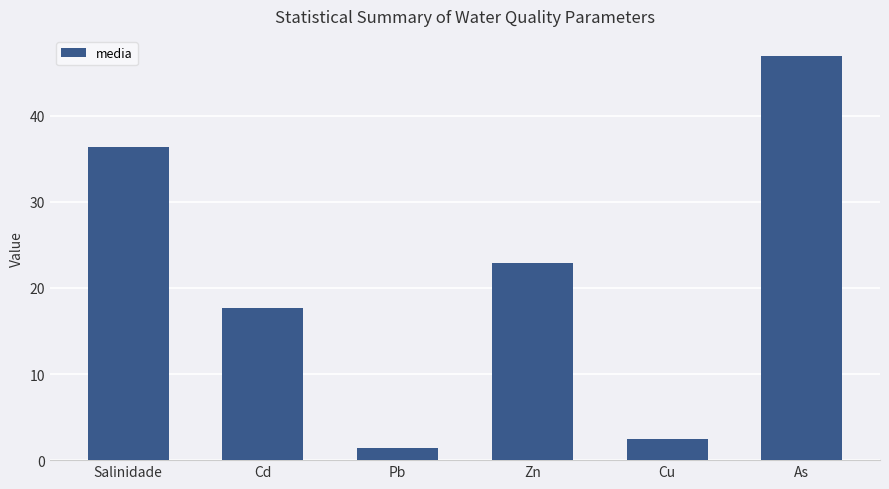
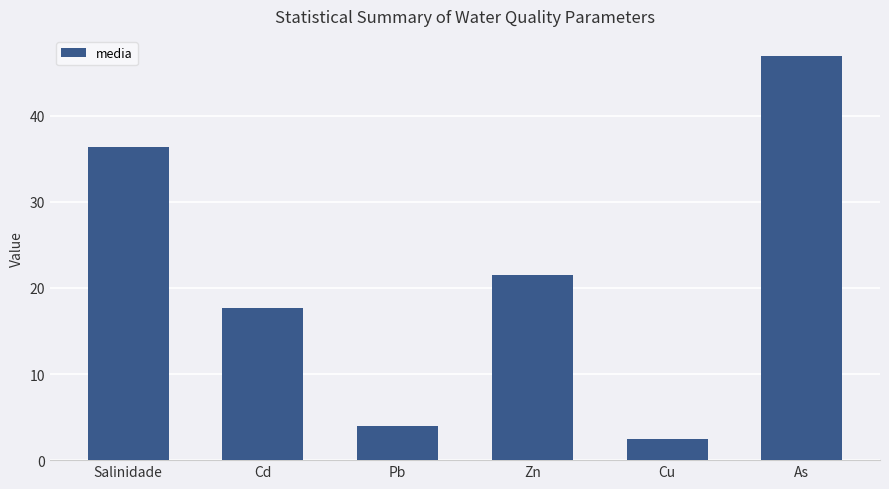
  {
    "Salinidade": 36,
    "Cd": 18,
-   "Pb": 1,
-   "Zn": 23,
+   "Pb": 4,
+   "Zn": 22,
    "Cu": 2,
    "As": 47
  }
